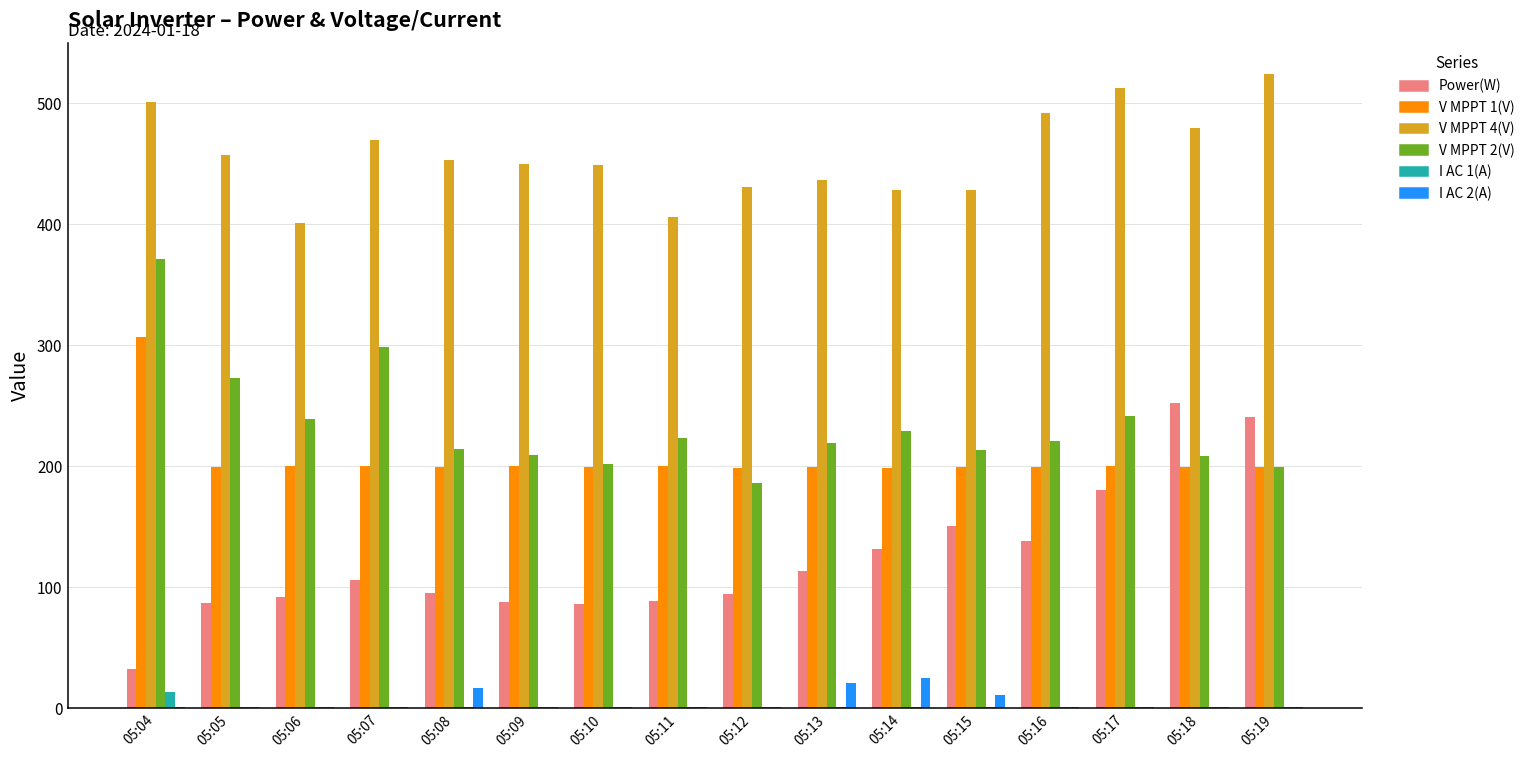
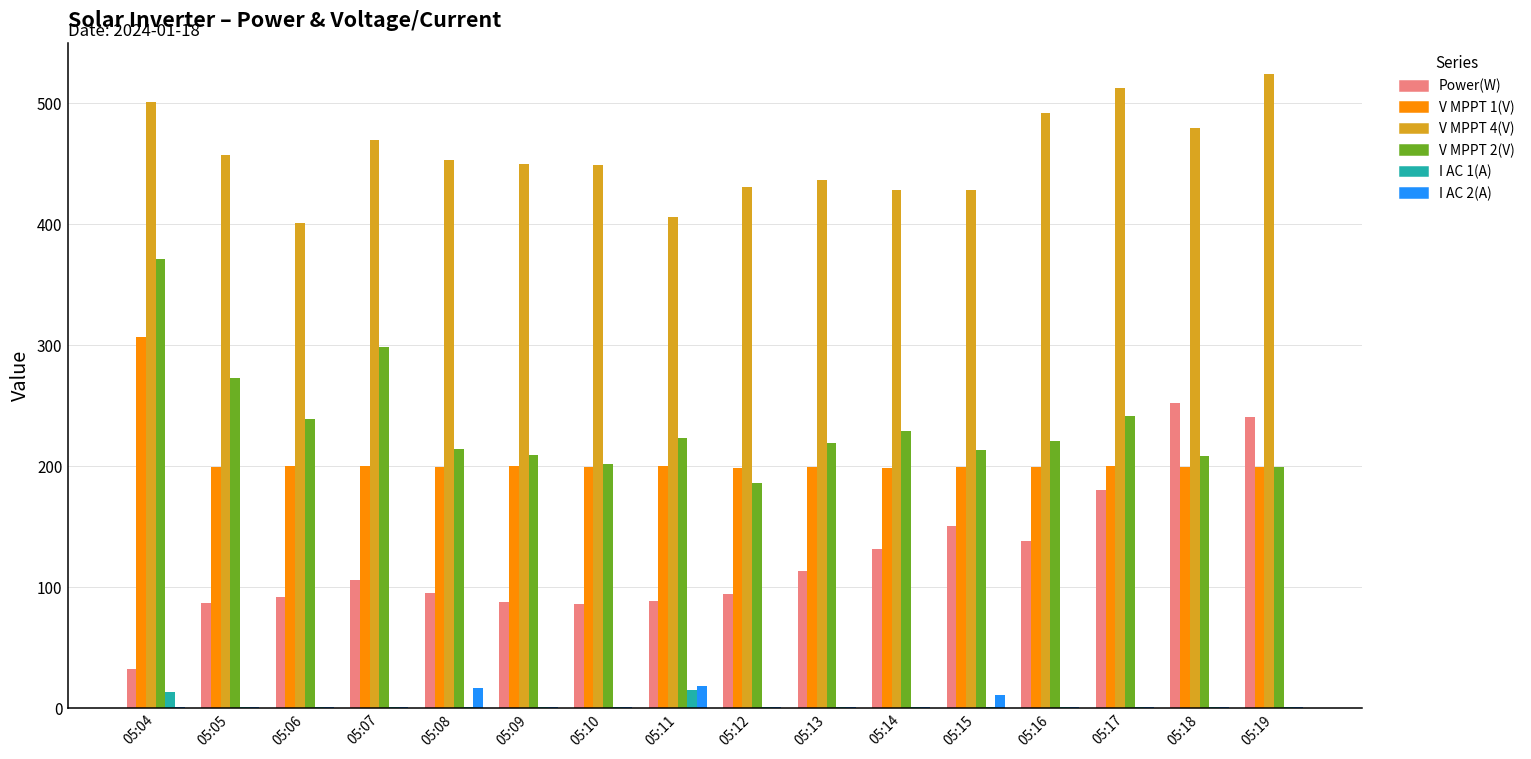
  {
    "Power(W)": {
      "05:04": 32,
      "05:05": 87,
      "05:06": 92,
      "05:07": 106,
      "05:08": 95,
      "05:09": 88,
      "05:10": 86,
      "05:11": 89,
      "05:12": 94,
      "05:13": 113,
      "05:14": 132,
      "05:15": 151,
      "05:16": 138,
      "05:17": 180,
      "05:18": 252,
      "05:19": 241
    },
    "V MPPT 2(V)": {
      "05:04": 371,
      "05:05": 273,
      "05:06": 239,
      "05:07": 298,
      "05:08": 215,
      "05:09": 210,
      "05:10": 202,
      "05:11": 223,
      "05:12": 186,
      "05:13": 220,
      "05:14": 229,
      "05:15": 214,
      "05:16": 221,
      "05:17": 242,
      "05:18": 209,
      "05:19": 200
    },
    "I AC 1(A)": {
      "05:04": 13,
-     "05:11": 1
+     "05:11": 15
    },
    "I AC 2(A)": {
      "05:08": 17,
-     "05:11": 1,
-     "05:13": 21,
-     "05:14": 25,
+     "05:11": 18,
+     "05:13": 1,
+     "05:14": 1,
      "05:15": 11
    }
  }
